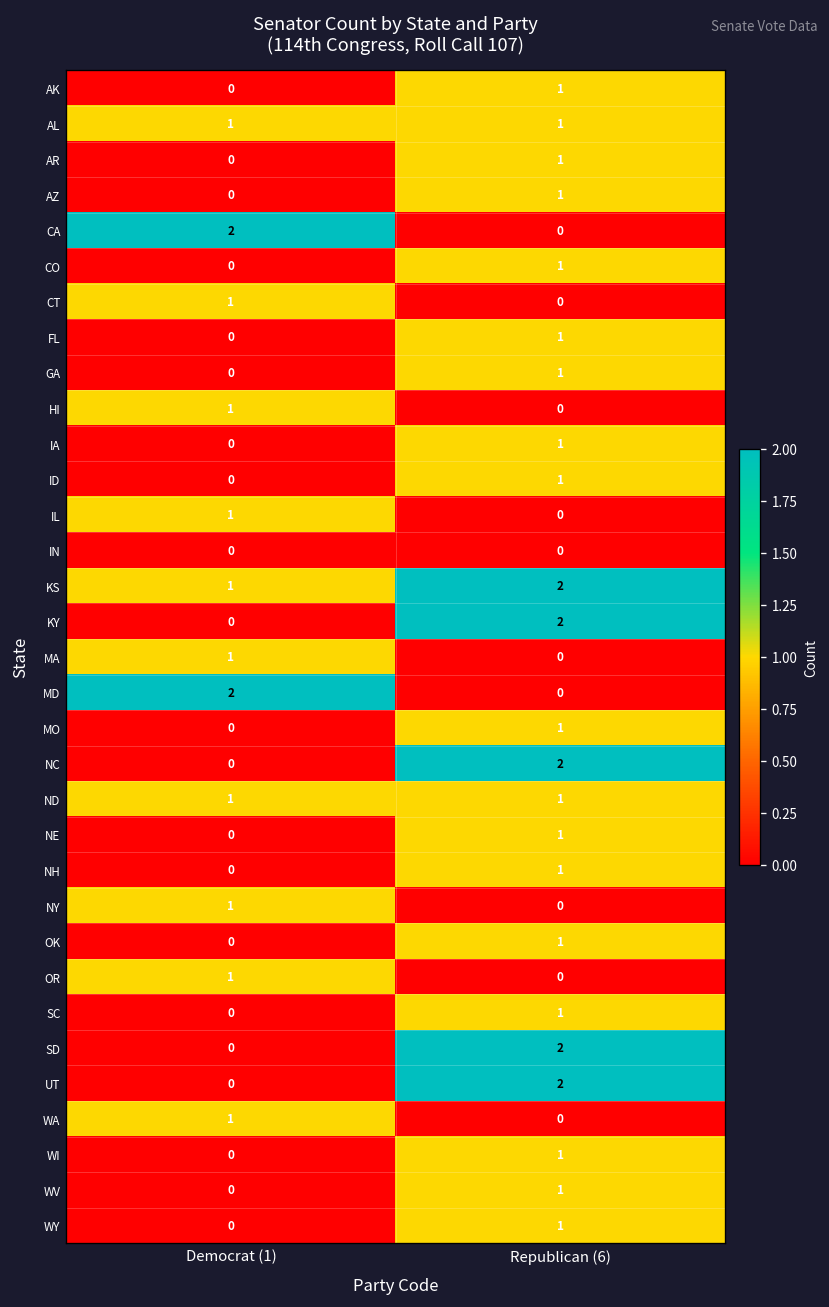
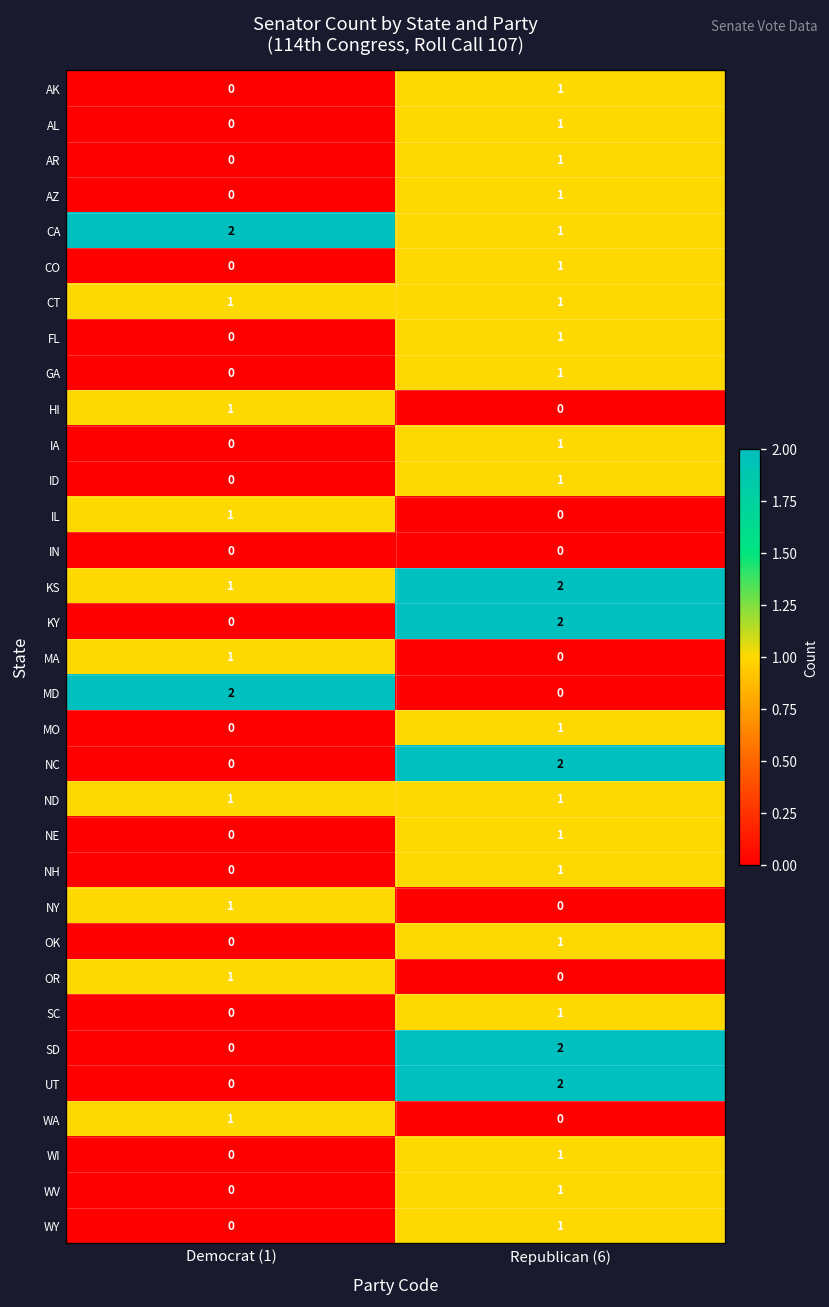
  {
    "AK": {
      "Democrat (1)": 0,
      "Republican (6)": 1
    },
    "AL": {
-     "Democrat (1)": 1,
+     "Democrat (1)": 0,
      "Republican (6)": 1
    },
    "AR": {
      "Democrat (1)": 0,
      "Republican (6)": 1
    },
    "AZ": {
      "Democrat (1)": 0,
      "Republican (6)": 1
    },
    "CA": {
      "Democrat (1)": 2,
-     "Republican (6)": 0
+     "Republican (6)": 1
    },
    "CO": {
      "Democrat (1)": 0,
      "Republican (6)": 1
    },
    "CT": {
      "Democrat (1)": 1,
-     "Republican (6)": 0
+     "Republican (6)": 1
    },
    "FL": {
      "Democrat (1)": 0,
      "Republican (6)": 1
    },
    "GA": {
      "Democrat (1)": 0,
      "Republican (6)": 1
    },
    "HI": {
      "Democrat (1)": 1,
      "Republican (6)": 0
    },
    "IA": {
      "Democrat (1)": 0,
      "Republican (6)": 1
    },
    "ID": {
      "Democrat (1)": 0,
      "Republican (6)": 1
    },
    "IL": {
      "Democrat (1)": 1,
      "Republican (6)": 0
    },
    "IN": {
      "Democrat (1)": 0,
      "Republican (6)": 0
    },
    "KS": {
      "Democrat (1)": 1,
      "Republican (6)": 2
    },
    "KY": {
      "Democrat (1)": 0,
      "Republican (6)": 2
    },
    "MA": {
      "Democrat (1)": 1,
      "Republican (6)": 0
    },
    "MD": {
      "Democrat (1)": 2,
      "Republican (6)": 0
    },
    "MO": {
      "Democrat (1)": 0,
      "Republican (6)": 1
    },
    "NC": {
      "Democrat (1)": 0,
      "Republican (6)": 2
    },
    "ND": {
      "Democrat (1)": 1,
      "Republican (6)": 1
    },
    "NE": {
      "Democrat (1)": 0,
      "Republican (6)": 1
    },
    "NH": {
      "Democrat (1)": 0,
      "Republican (6)": 1
    },
    "NY": {
      "Democrat (1)": 1,
      "Republican (6)": 0
    },
    "OK": {
      "Democrat (1)": 0,
      "Republican (6)": 1
    },
    "OR": {
      "Democrat (1)": 1,
      "Republican (6)": 0
    },
    "SC": {
      "Democrat (1)": 0,
      "Republican (6)": 1
    },
    "SD": {
      "Democrat (1)": 0,
      "Republican (6)": 2
    },
    "UT": {
      "Democrat (1)": 0,
      "Republican (6)": 2
    },
    "WA": {
      "Democrat (1)": 1,
      "Republican (6)": 0
    },
    "WI": {
      "Democrat (1)": 0,
      "Republican (6)": 1
    },
    "WV": {
      "Democrat (1)": 0,
      "Republican (6)": 1
    },
    "WY": {
      "Democrat (1)": 0,
      "Republican (6)": 1
    }
  }
